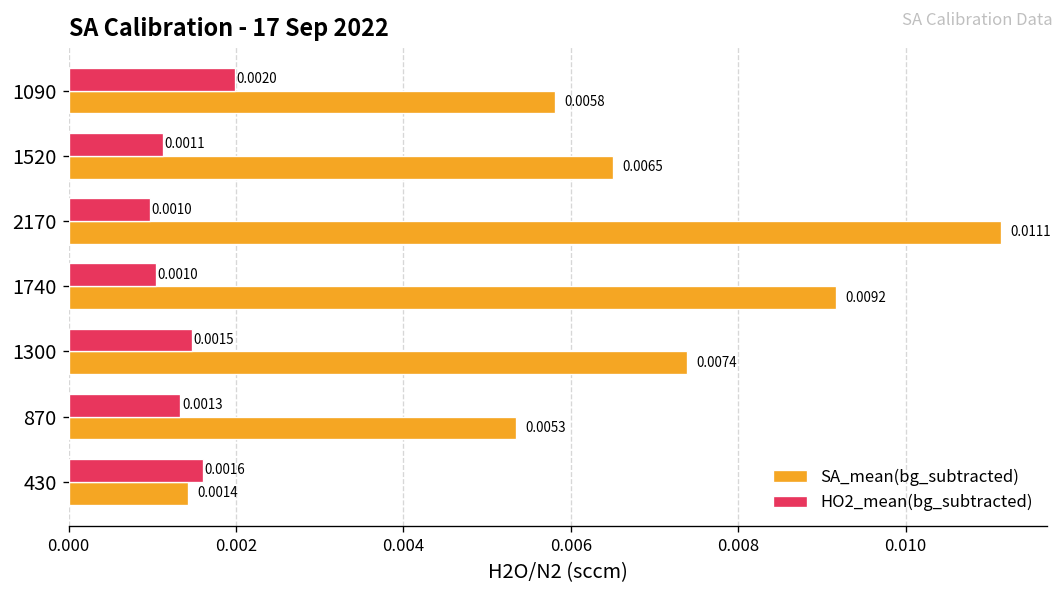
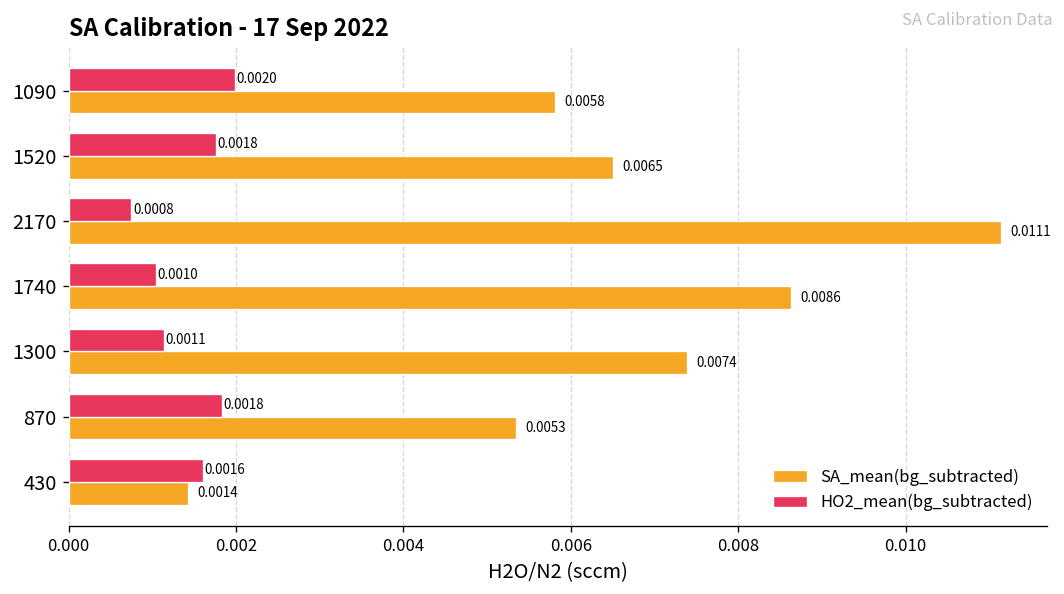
  {
    "SA_mean(bg_subtracted)": {
      "1090": 0.0058,
      "1520": 0.0065,
      "2170": 0.0111,
-     "1740": 0.0092,
+     "1740": 0.0086,
      "1300": 0.0074,
      "870": 0.0053,
      "430": 0.0014
    },
    "HO2_mean(bg_subtracted)": {
      "1090": 0.0020,
-     "1520": 0.0011,
-     "2170": 0.0010,
+     "1520": 0.0018,
+     "2170": 0.0008,
      "1740": 0.0010,
-     "1300": 0.0015,
-     "870": 0.0013,
+     "1300": 0.0011,
+     "870": 0.0018,
      "430": 0.0016
    }
  }
